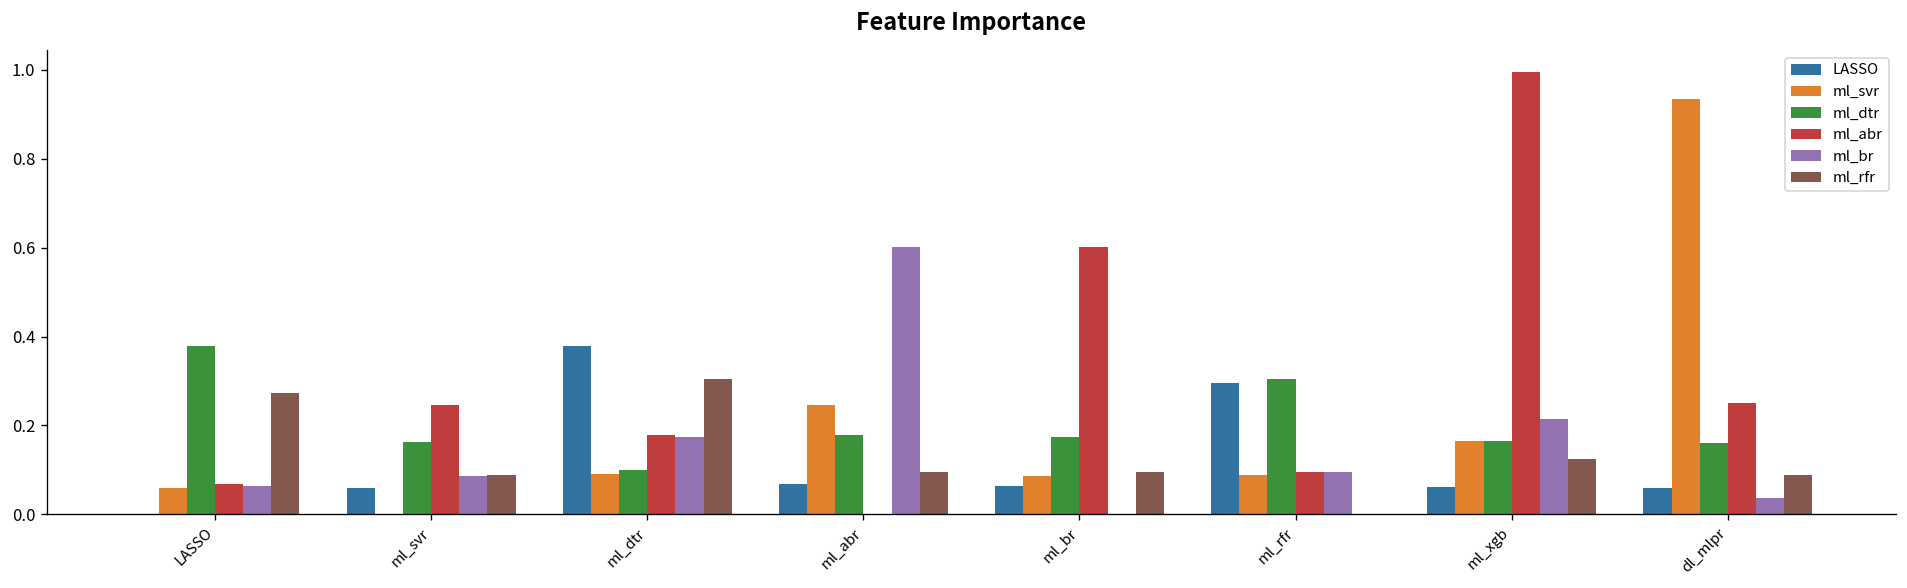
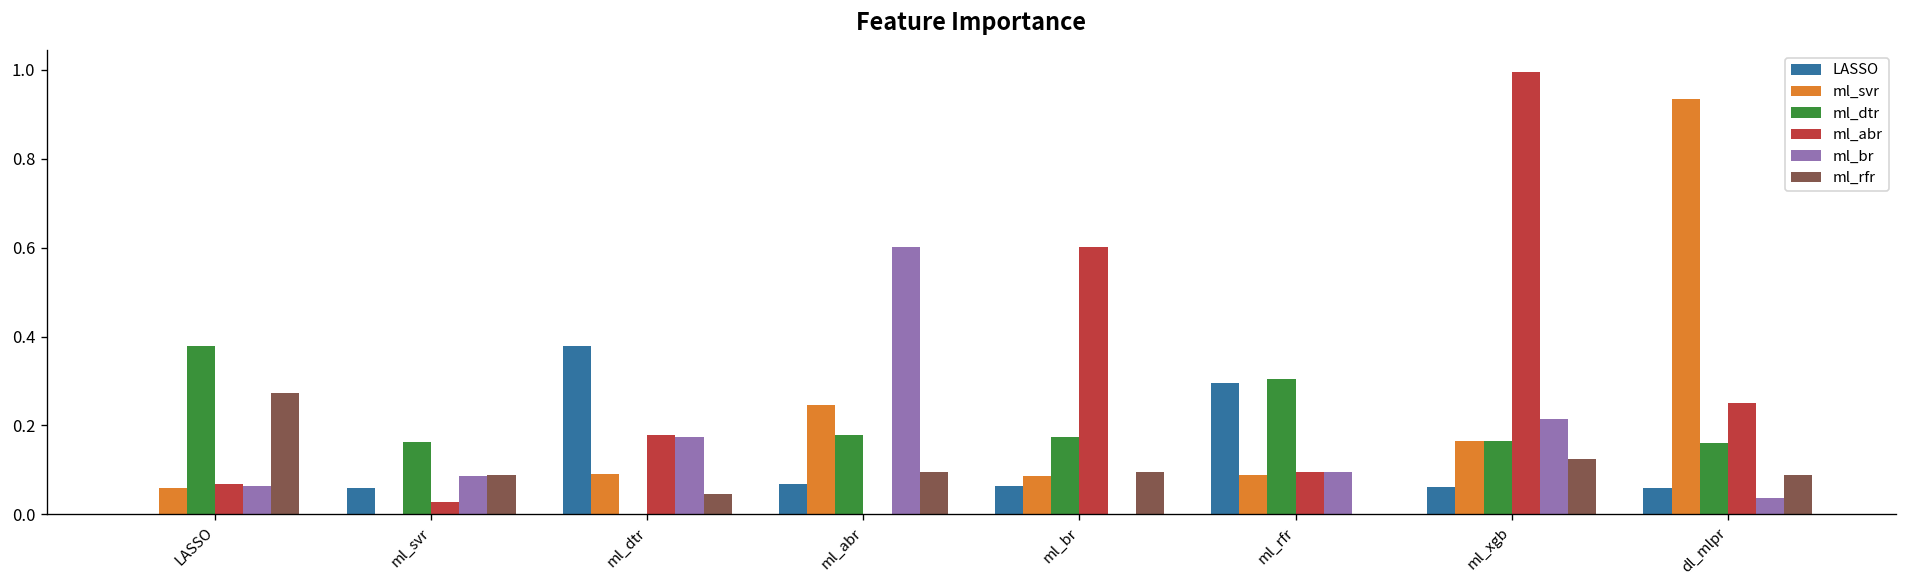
  {
    "LASSO": {
      "LASSO": 0.00,
      "ml_svr": 0.06,
      "ml_dtr": 0.38,
      "ml_abr": 0.07,
      "ml_br": 0.06,
      "ml_rfr": 0.30,
      "ml_xgb": 0.06,
      "dl_mlpr": 0.06
    },
    "ml_svr": {
      "LASSO": 0.06,
      "ml_svr": 0.00,
      "ml_dtr": 0.09,
      "ml_abr": 0.25,
      "ml_br": 0.09,
      "ml_rfr": 0.09,
      "ml_xgb": 0.17,
      "dl_mlpr": 0.93
    },
    "ml_dtr": {
      "LASSO": 0.38,
      "ml_svr": 0.16,
-     "ml_dtr": 0.1,
+     "ml_dtr": 0.0,
      "ml_abr": 0.18,
      "ml_br": 0.17,
      "ml_rfr": 0.3,
      "ml_xgb": 0.17,
      "dl_mlpr": 0.16
    },
    "ml_abr": {
      "LASSO": 0.07,
-     "ml_svr": 0.25,
+     "ml_svr": 0.03,
      "ml_dtr": 0.18,
      "ml_abr": 0.00,
      "ml_br": 0.60,
      "ml_rfr": 0.10,
      "ml_xgb": 0.99,
      "dl_mlpr": 0.25
    },
    "ml_br": {
      "LASSO": 0.06,
      "ml_svr": 0.09,
      "ml_dtr": 0.17,
      "ml_abr": 0.60,
      "ml_br": 0.00,
      "ml_rfr": 0.10,
      "ml_xgb": 0.21,
      "dl_mlpr": 0.04
    },
    "ml_rfr": {
      "LASSO": 0.27,
      "ml_svr": 0.09,
-     "ml_dtr": 0.30,
+     "ml_dtr": 0.04,
      "ml_abr": 0.10,
      "ml_br": 0.10,
      "ml_rfr": 0.00,
      "ml_xgb": 0.12,
      "dl_mlpr": 0.09
    }
  }
